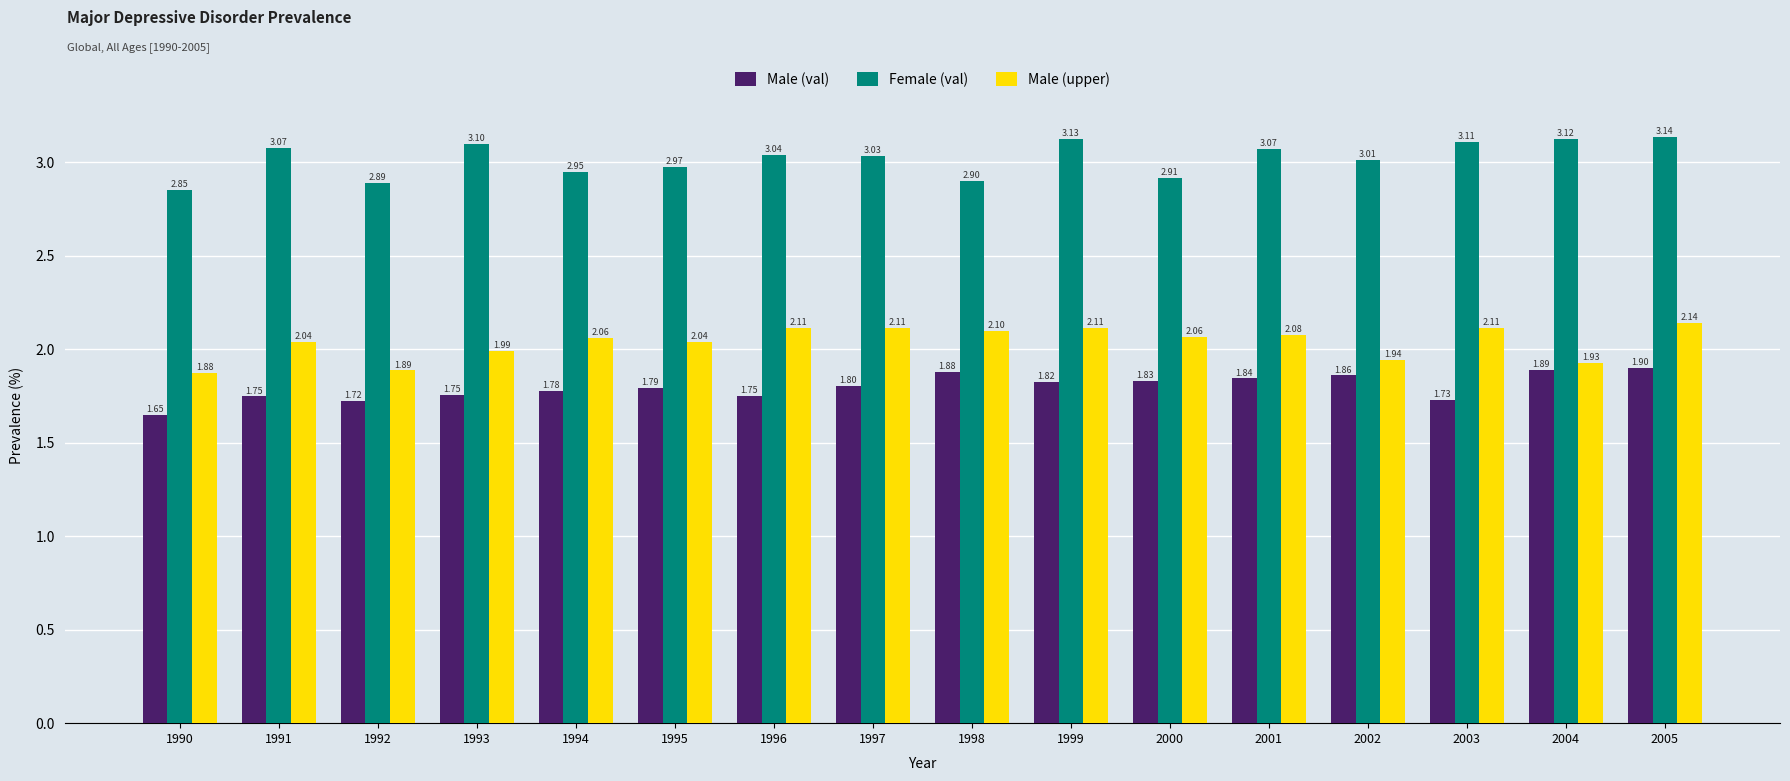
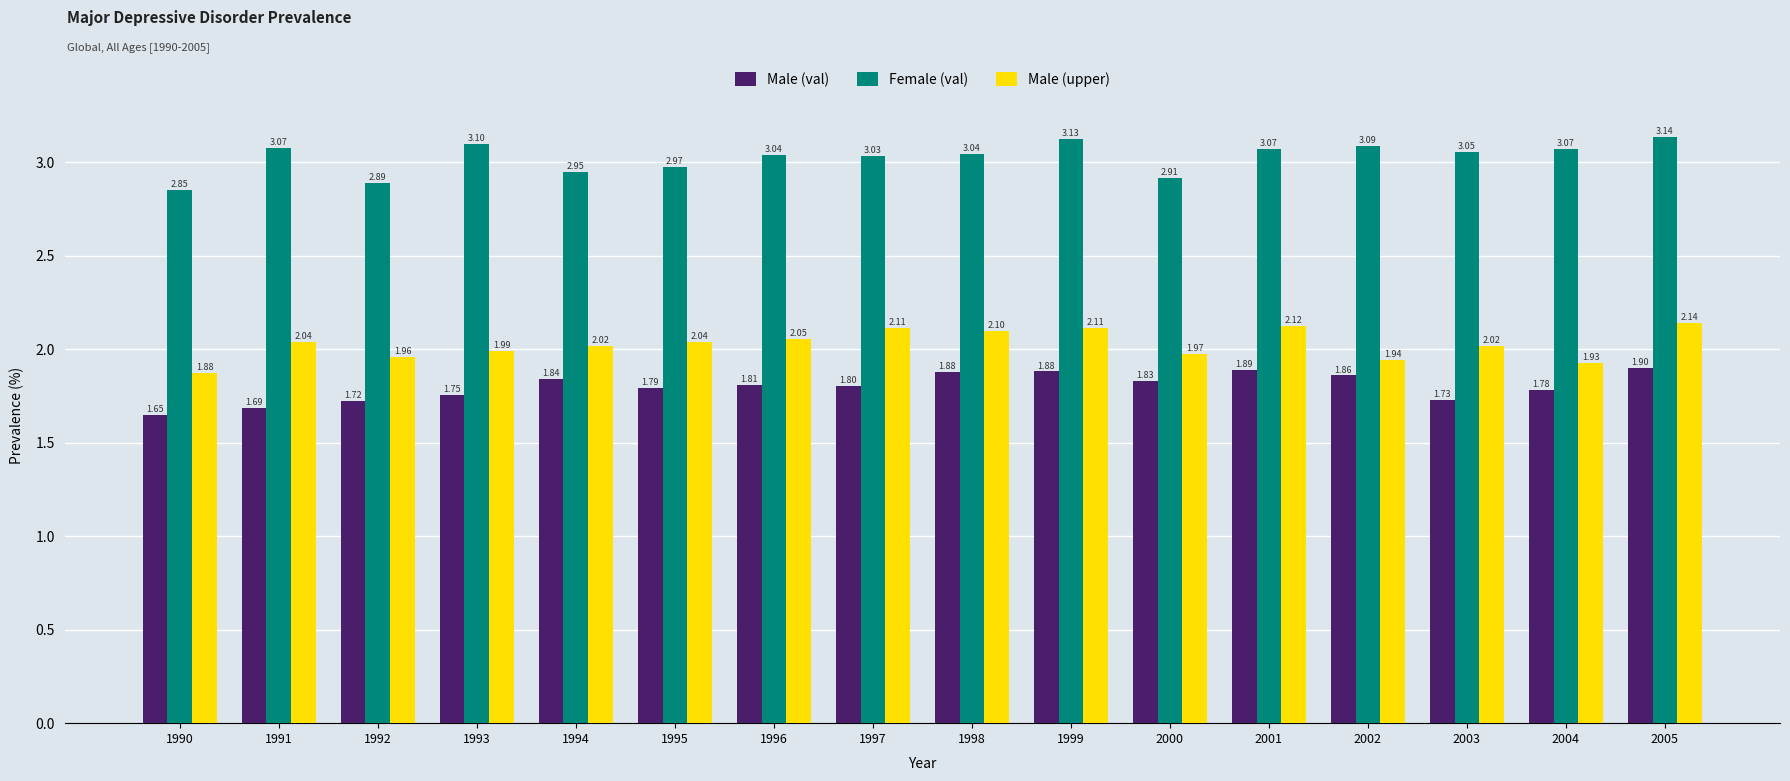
  {
    "Male (val)": {
      "1990": 1.65,
-     "1991": 1.75,
+     "1991": 1.69,
      "1992": 1.72,
      "1993": 1.75,
-     "1994": 1.78,
+     "1994": 1.84,
      "1995": 1.79,
-     "1996": 1.75,
+     "1996": 1.81,
      "1997": 1.80,
      "1998": 1.88,
-     "1999": 1.82,
+     "1999": 1.88,
      "2000": 1.83,
-     "2001": 1.84,
+     "2001": 1.89,
      "2002": 1.86,
      "2003": 1.73,
-     "2004": 1.89,
+     "2004": 1.78,
      "2005": 1.90
    },
    "Female (val)": {
      "1990": 2.85,
      "1991": 3.07,
      "1992": 2.89,
      "1993": 3.10,
      "1994": 2.95,
      "1995": 2.97,
      "1996": 3.04,
      "1997": 3.03,
-     "1998": 2.90,
+     "1998": 3.04,
      "1999": 3.13,
      "2000": 2.91,
      "2001": 3.07,
-     "2002": 3.01,
-     "2003": 3.11,
-     "2004": 3.12,
+     "2002": 3.09,
+     "2003": 3.05,
+     "2004": 3.07,
      "2005": 3.14
    },
    "Male (upper)": {
      "1990": 1.88,
      "1991": 2.04,
-     "1992": 1.89,
+     "1992": 1.96,
      "1993": 1.99,
-     "1994": 2.06,
+     "1994": 2.02,
      "1995": 2.04,
-     "1996": 2.11,
+     "1996": 2.05,
      "1997": 2.11,
      "1998": 2.10,
      "1999": 2.11,
-     "2000": 2.06,
-     "2001": 2.08,
+     "2000": 1.97,
+     "2001": 2.12,
      "2002": 1.94,
-     "2003": 2.11,
+     "2003": 2.02,
      "2004": 1.93,
      "2005": 2.14
    }
  }
